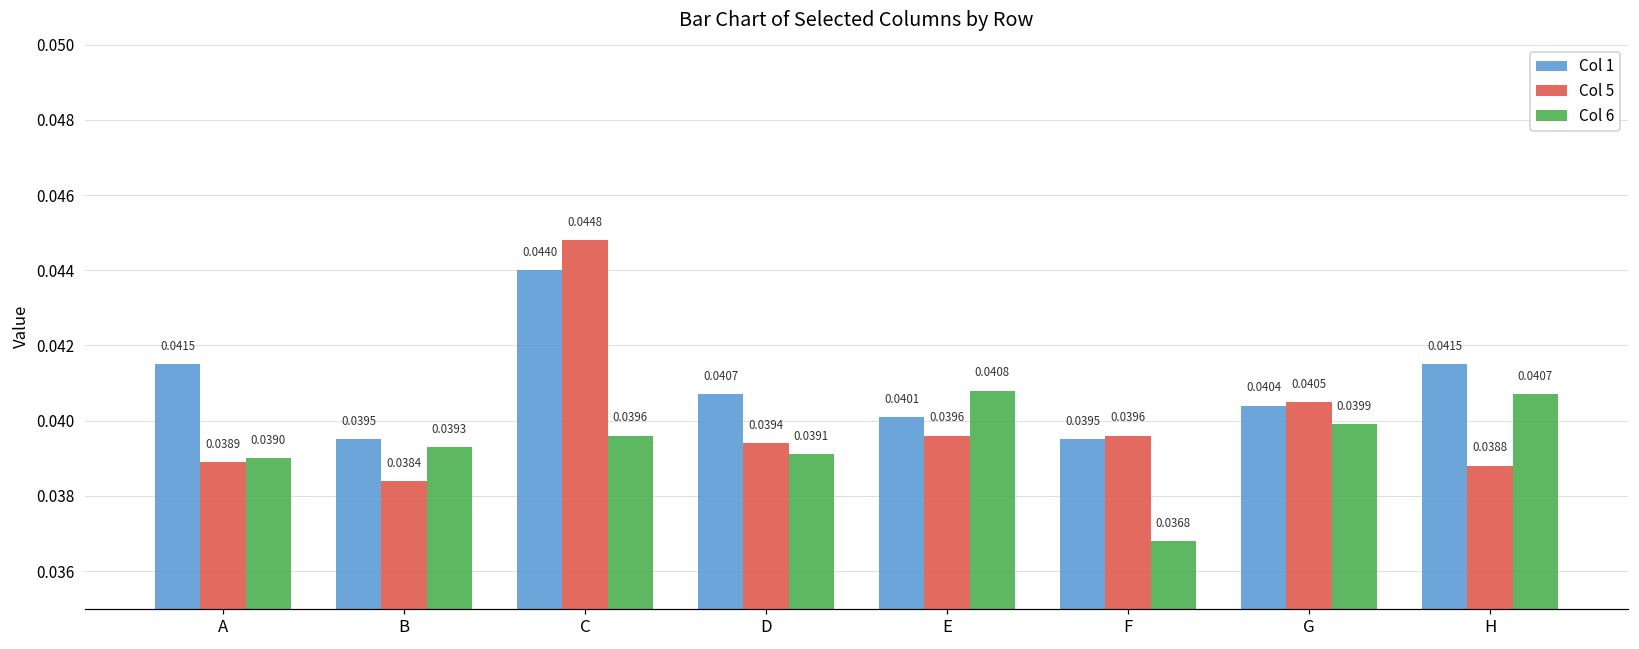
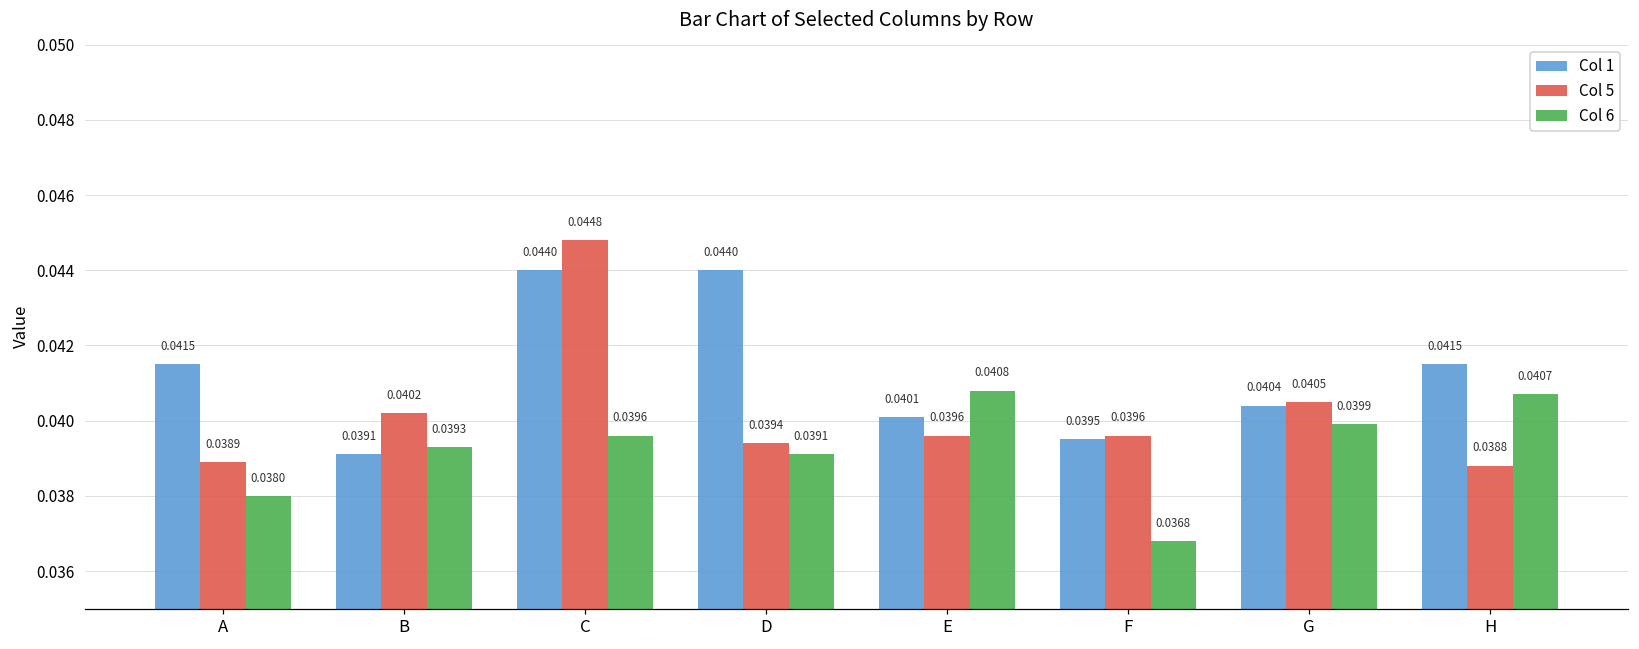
  {
    "Col 1": {
      "A": 0.0415,
-     "B": 0.0395,
+     "B": 0.0391,
      "C": 0.0440,
-     "D": 0.0407,
+     "D": 0.0440,
      "E": 0.0401,
      "F": 0.0395,
      "G": 0.0404,
      "H": 0.0415
    },
    "Col 5": {
      "A": 0.0389,
-     "B": 0.0384,
+     "B": 0.0402,
      "C": 0.0448,
      "D": 0.0394,
      "E": 0.0396,
      "F": 0.0396,
      "G": 0.0405,
      "H": 0.0388
    },
    "Col 6": {
-     "A": 0.0390,
+     "A": 0.0380,
      "B": 0.0393,
      "C": 0.0396,
      "D": 0.0391,
      "E": 0.0408,
      "F": 0.0368,
      "G": 0.0399,
      "H": 0.0407
    }
  }
